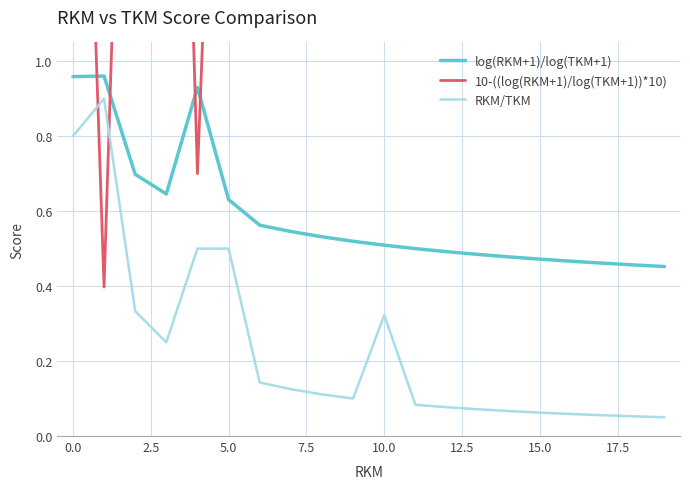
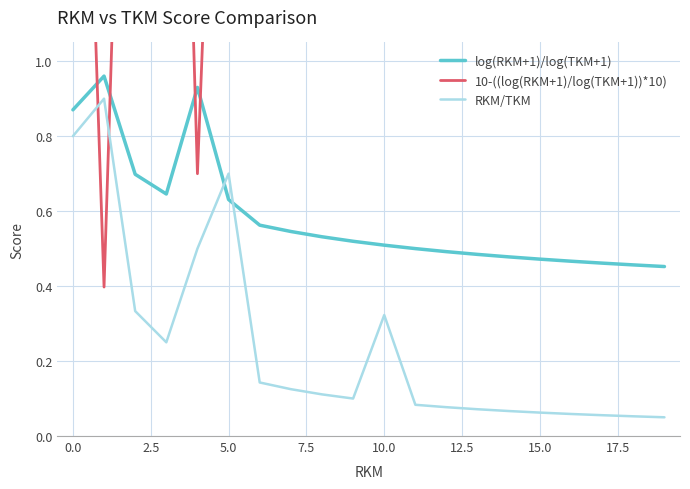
  {
    "log(RKM+1)/log(TKM+1)": {
-     "0.0": 0.96,
+     "0.0": 0.87,
      "5.0": 0.63,
      "10.0": 0.51,
      "15.0": 0.47
    },
    "RKM/TKM": {
      "0.0": 0.8,
-     "5.0": 0.5,
+     "5.0": 0.7,
      "10.0": 0.32,
      "15.0": 0.06
    }
  }
